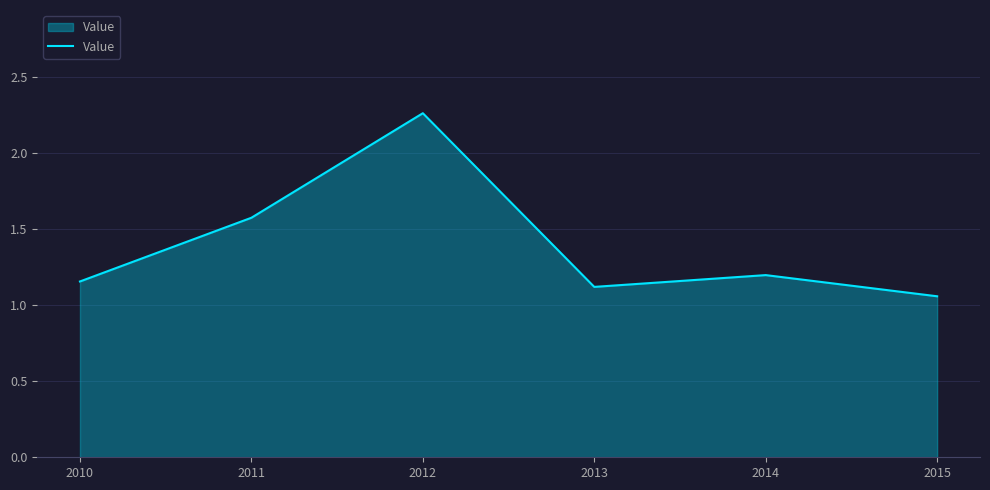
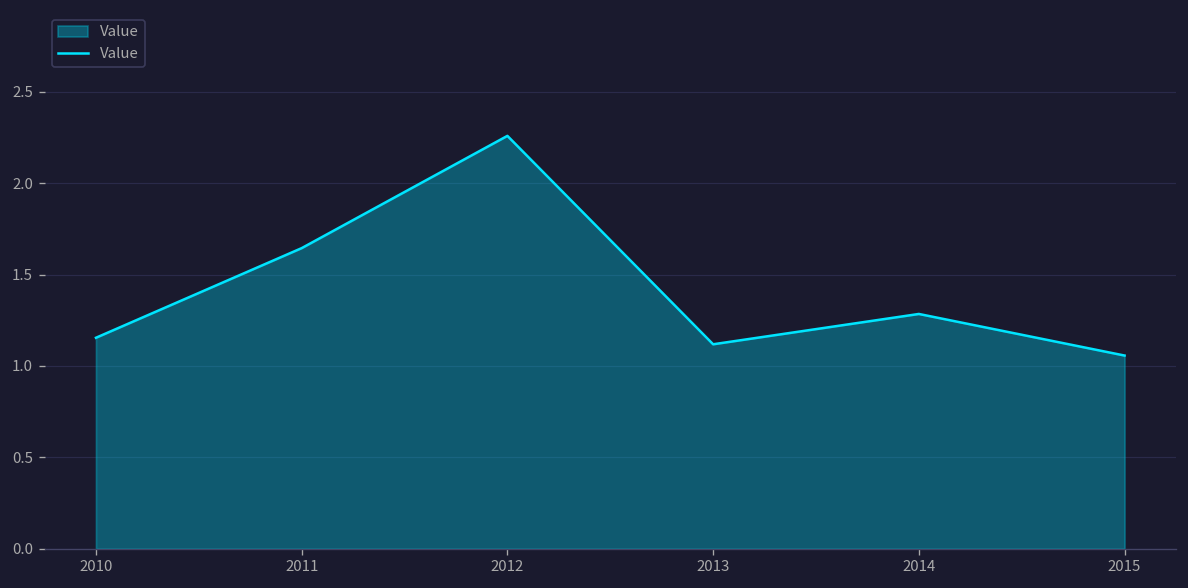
  {
    "2010": 1.15,
-   "2011": 1.57,
+   "2011": 1.64,
    "2012": 2.26,
    "2013": 1.12,
-   "2014": 1.20,
+   "2014": 1.28,
    "2015": 1.06
  }
